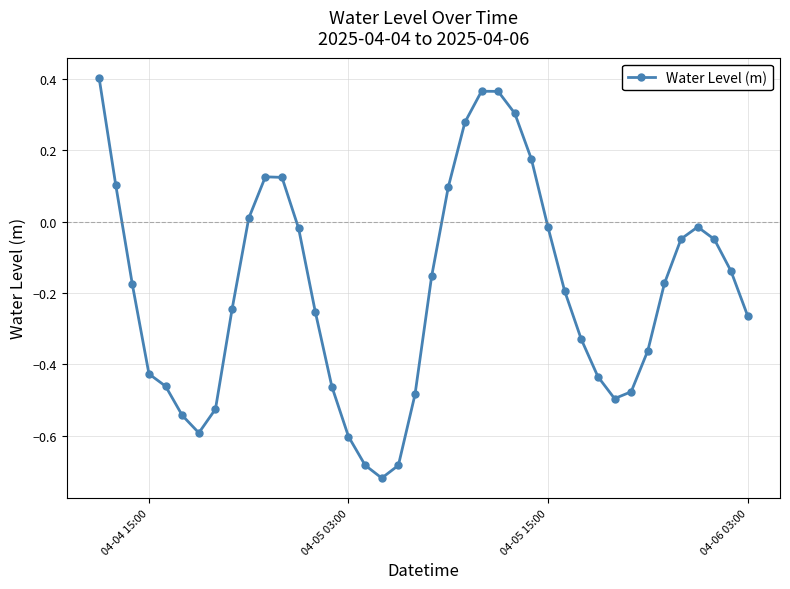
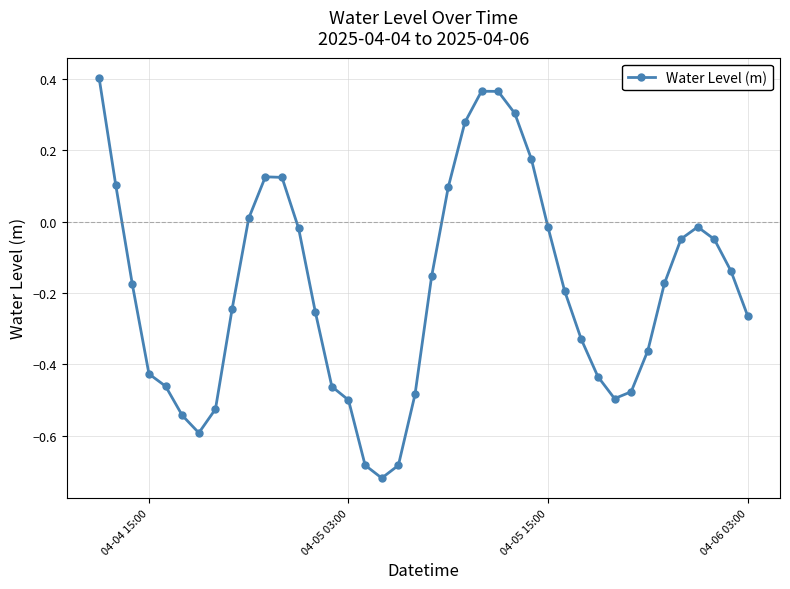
  {
    "04-04 15:00": -0.43,
-   "04-05 03:00": -0.60,
+   "04-05 03:00": -0.50,
    "04-05 15:00": -0.02,
    "04-06 03:00": -0.26
  }
